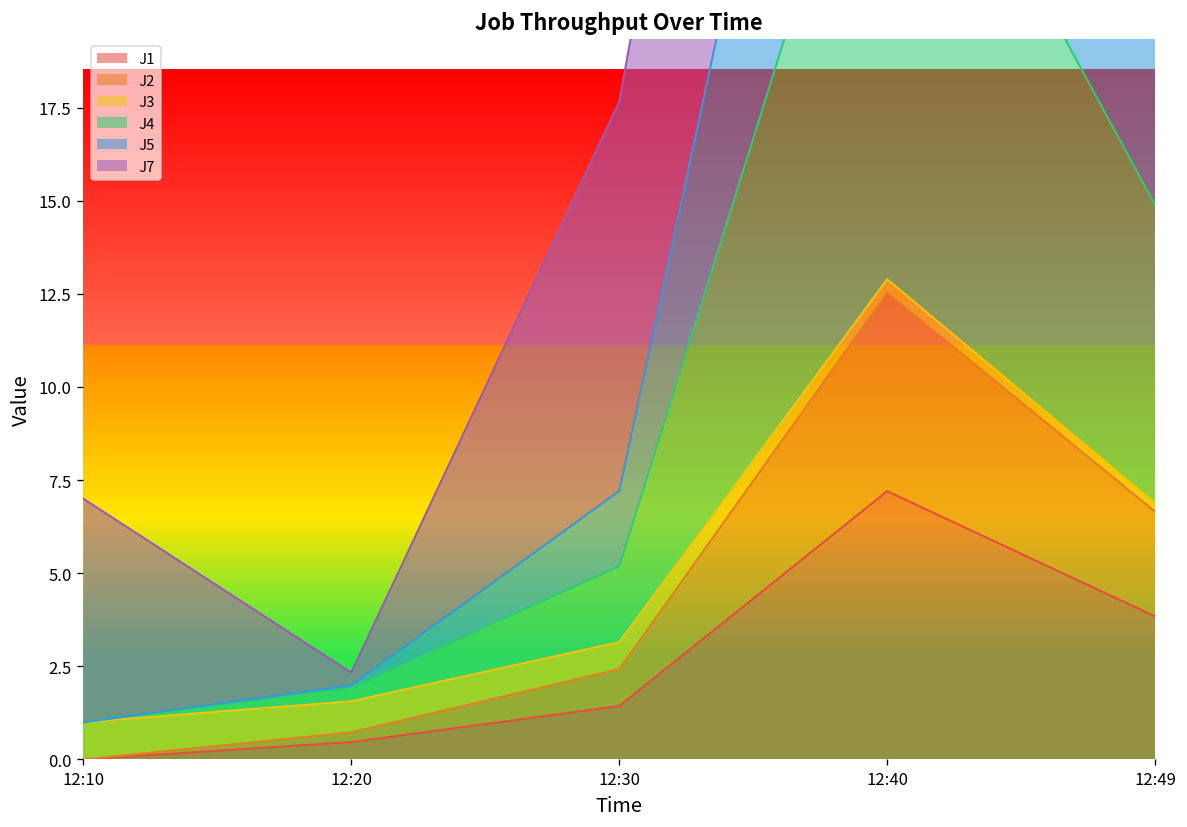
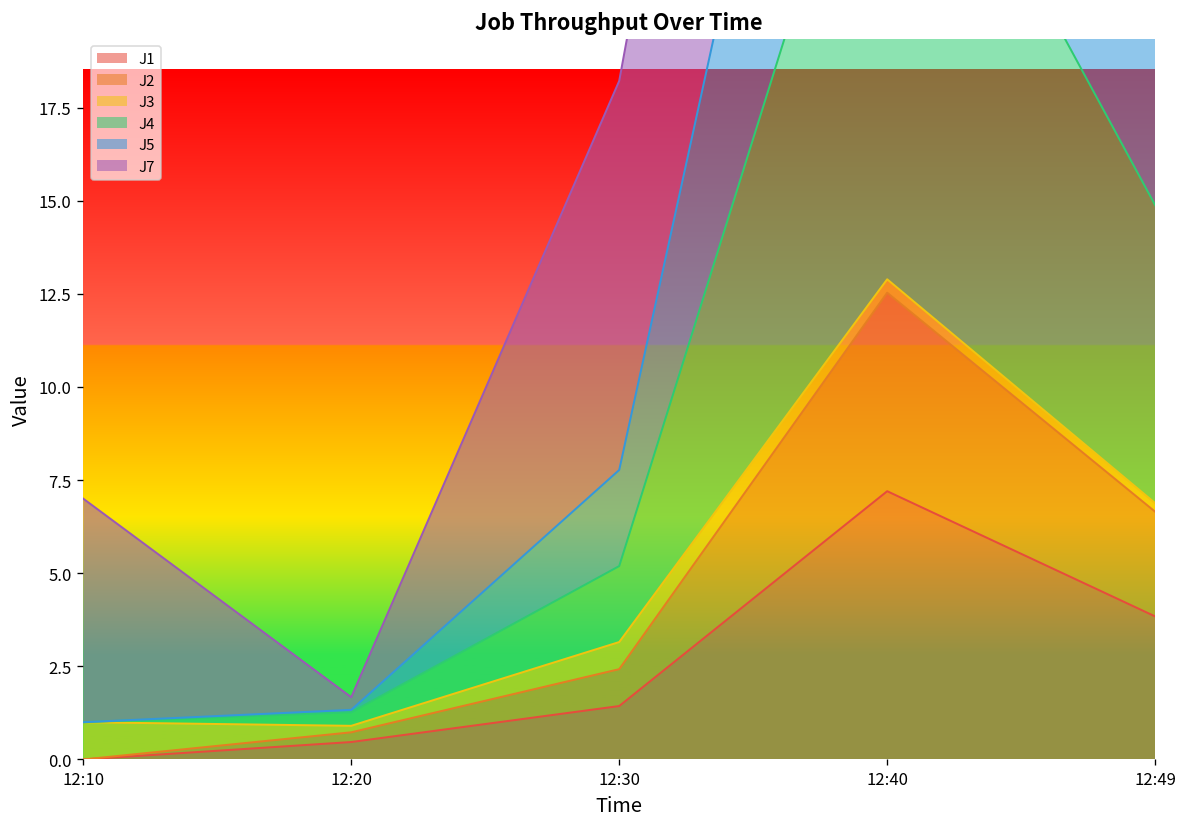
  {
    "J3": {
-     "12:20": 0.8,
+     "12:20": 0.2,
      "12:30": 0.7,
      "12:40": 0.4,
      "12:49": 0.2
    },
    "J4": {
      "12:30": 2.0,
      "12:49": 8.0
    },
    "J5": {
-     "12:30": 2.0
+     "12:30": 2.6
    },
    "J7": {
      "12:10": 6.0,
      "12:20": 0.3,
      "12:30": 10.4
    }
  }
